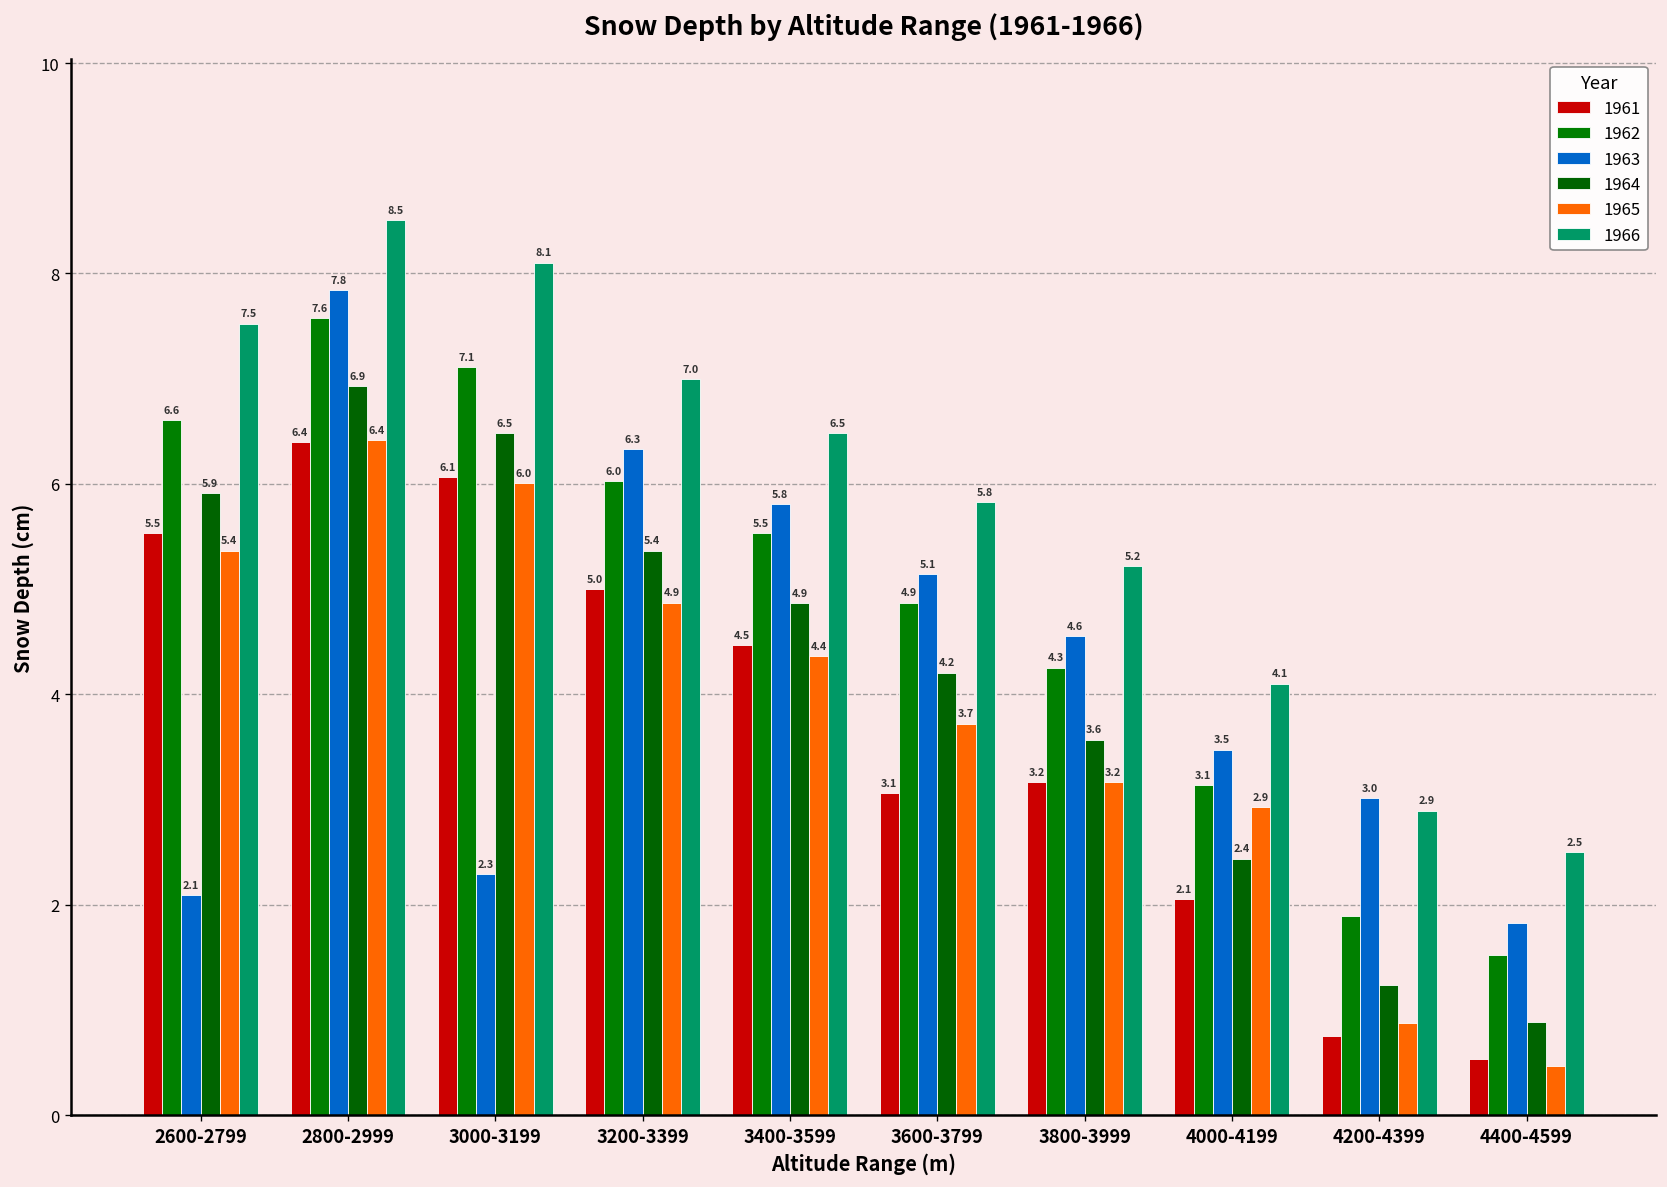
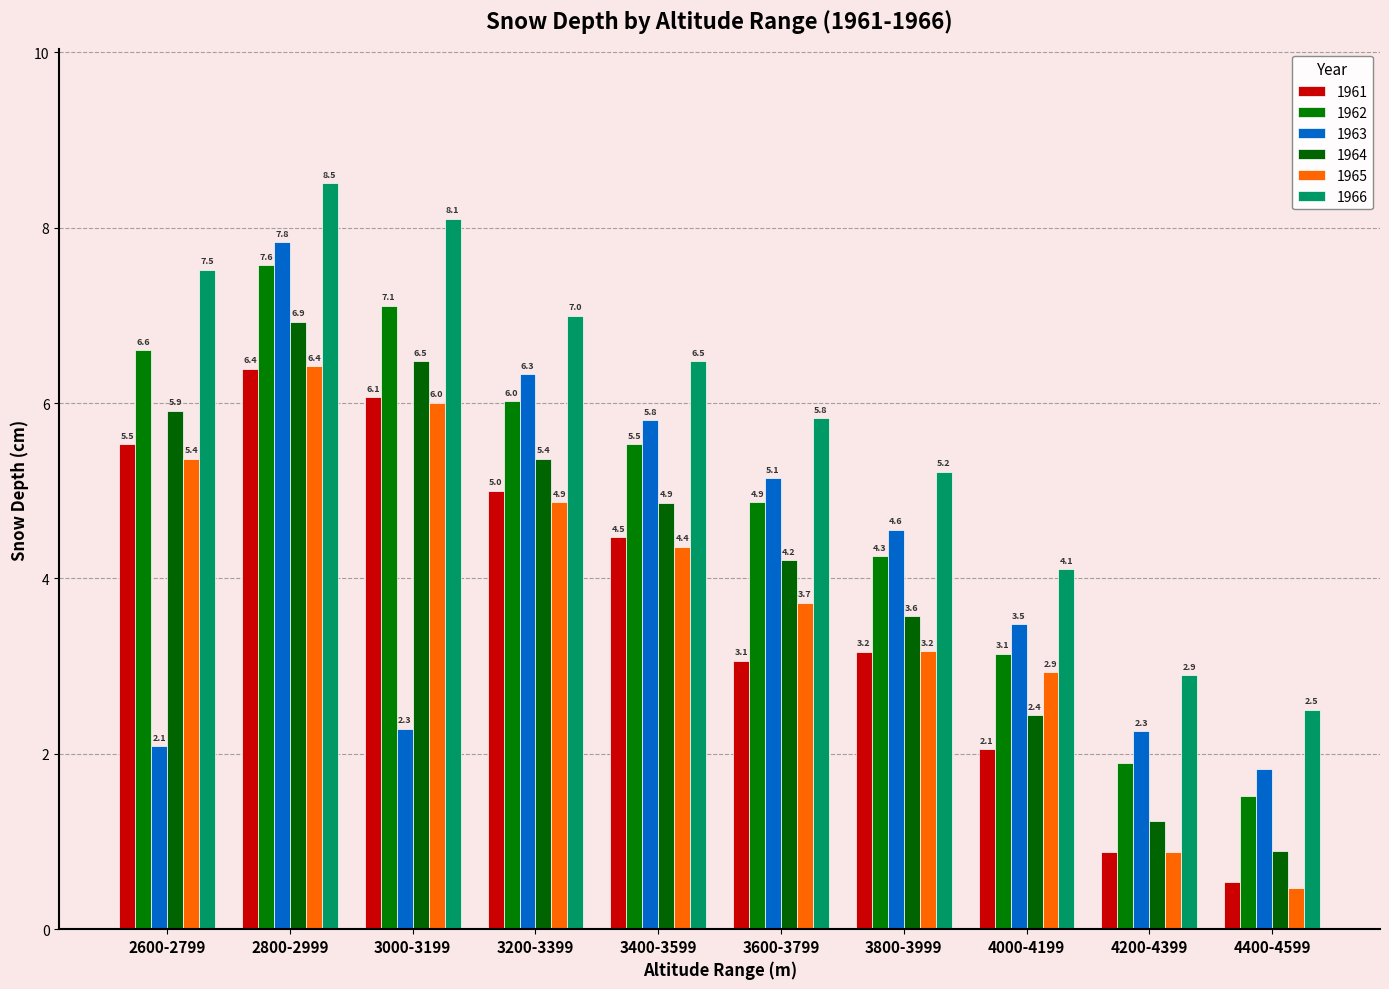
  {
    "1961": {
-     "4200-4399": 0.8,
+     "4200-4399": 0.9,
      "4400-4599": 0.5
    },
    "1963": {
      "2600-2799": 2.1,
      "2800-2999": 7.8,
      "3000-3199": 2.3,
      "3200-3399": 6.3,
      "3400-3599": 5.8,
      "3600-3799": 5.1,
      "3800-3999": 4.6,
      "4000-4199": 3.5,
-     "4200-4399": 3.0
+     "4200-4399": 2.3
    },
    "1965": {
      "2600-2799": 5.4,
      "2800-2999": 6.4,
      "3000-3199": 6.0,
      "3200-3399": 4.9,
      "3400-3599": 4.4,
      "3600-3799": 3.7,
      "3800-3999": 3.2,
      "4000-4199": 2.9
    },
    "1966": {
      "2600-2799": 7.5,
      "2800-2999": 8.5,
      "3000-3199": 8.1,
      "3200-3399": 7.0,
      "3400-3599": 6.5,
      "3600-3799": 5.8,
      "3800-3999": 5.2,
      "4000-4199": 4.1,
      "4200-4399": 2.9,
      "4400-4599": 2.5
    }
  }
